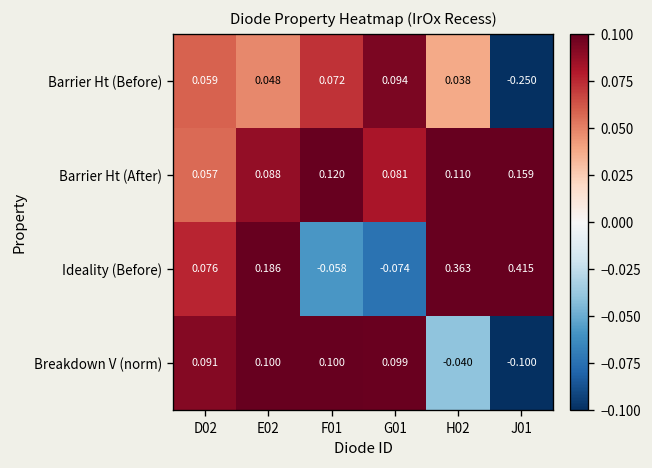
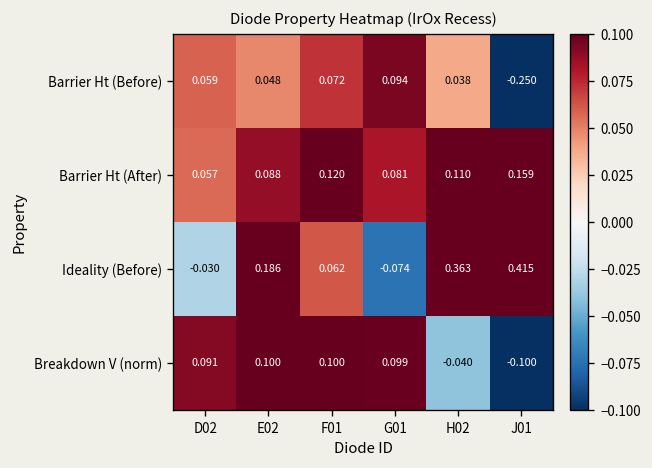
  {
    "Barrier Ht (Before)": {
      "D02": 0.059,
      "E02": 0.048,
      "F01": 0.072,
      "G01": 0.094,
      "H02": 0.038,
      "J01": -0.250
    },
    "Barrier Ht (After)": {
      "D02": 0.057,
      "E02": 0.088,
      "F01": 0.120,
      "G01": 0.081,
      "H02": 0.110,
      "J01": 0.159
    },
    "Ideality (Before)": {
-     "D02": 0.076,
+     "D02": -0.030,
      "E02": 0.186,
-     "F01": -0.058,
+     "F01": 0.062,
      "G01": -0.074,
      "H02": 0.363,
      "J01": 0.415
    },
    "Breakdown V (norm)": {
      "D02": 0.091,
      "E02": 0.100,
      "F01": 0.100,
      "G01": 0.099,
      "H02": -0.040,
      "J01": -0.100
    }
  }
